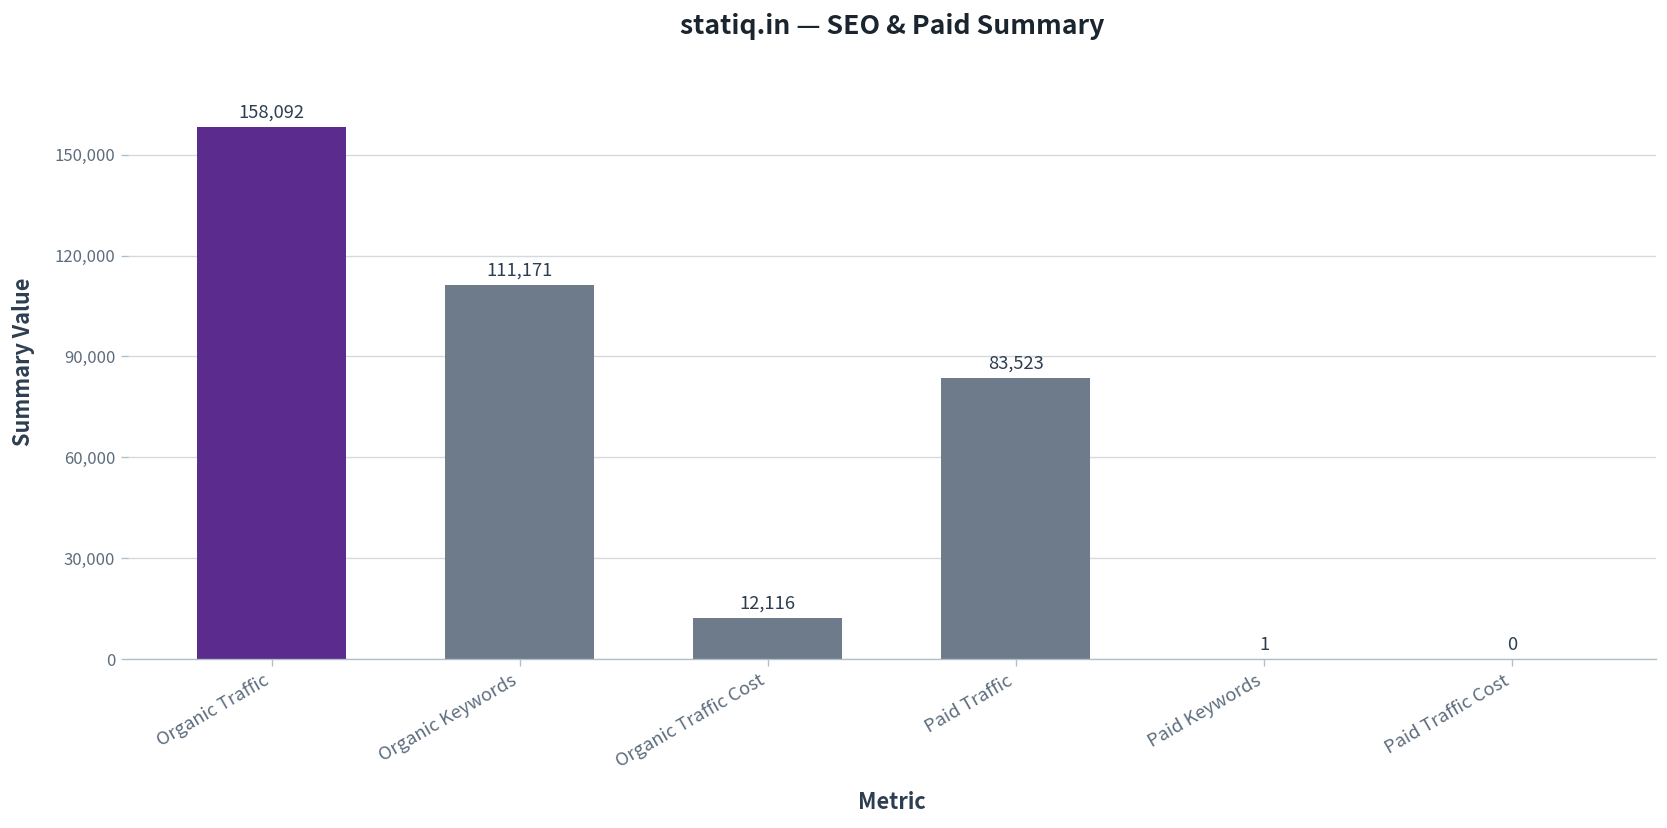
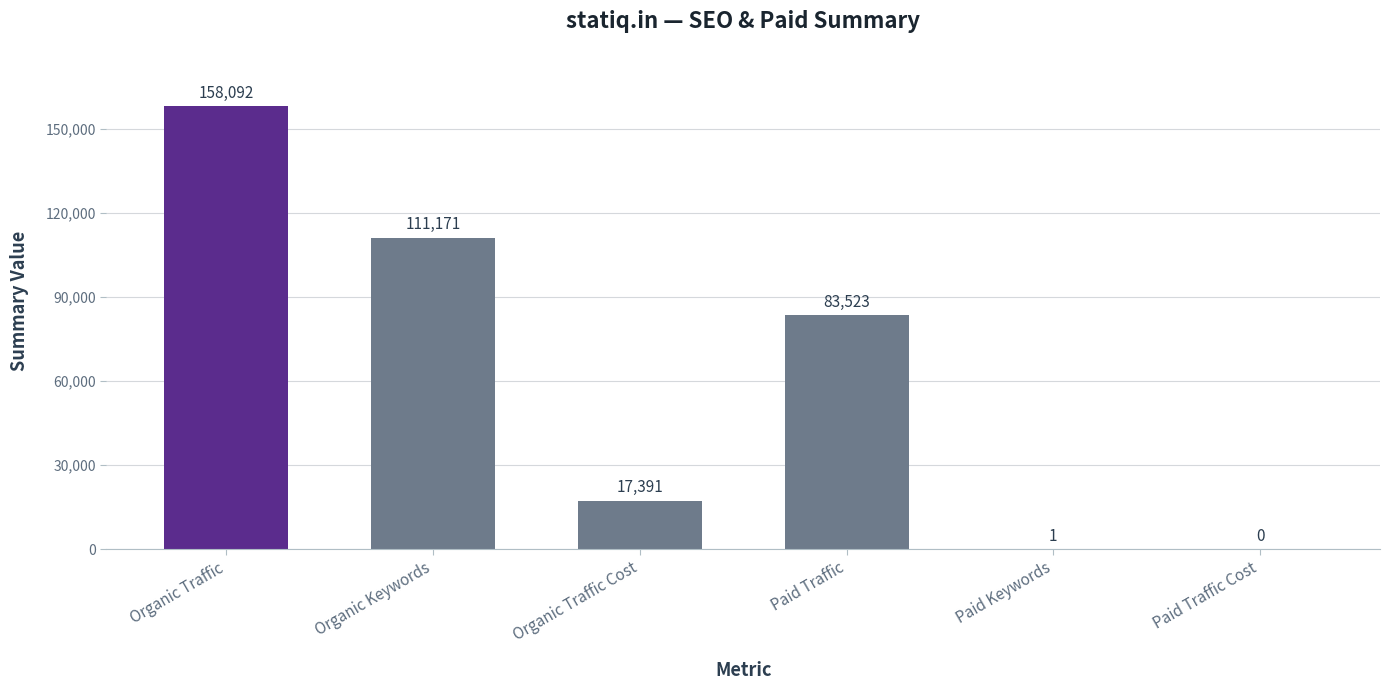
  {
    "Organic Traffic": "158,092",
    "Organic Keywords": "111,171",
-   "Organic Traffic Cost": "12,116",
+   "Organic Traffic Cost": "17,391",
    "Paid Traffic": "83,523",
    "Paid Keywords": "1",
    "Paid Traffic Cost": "0"
  }
